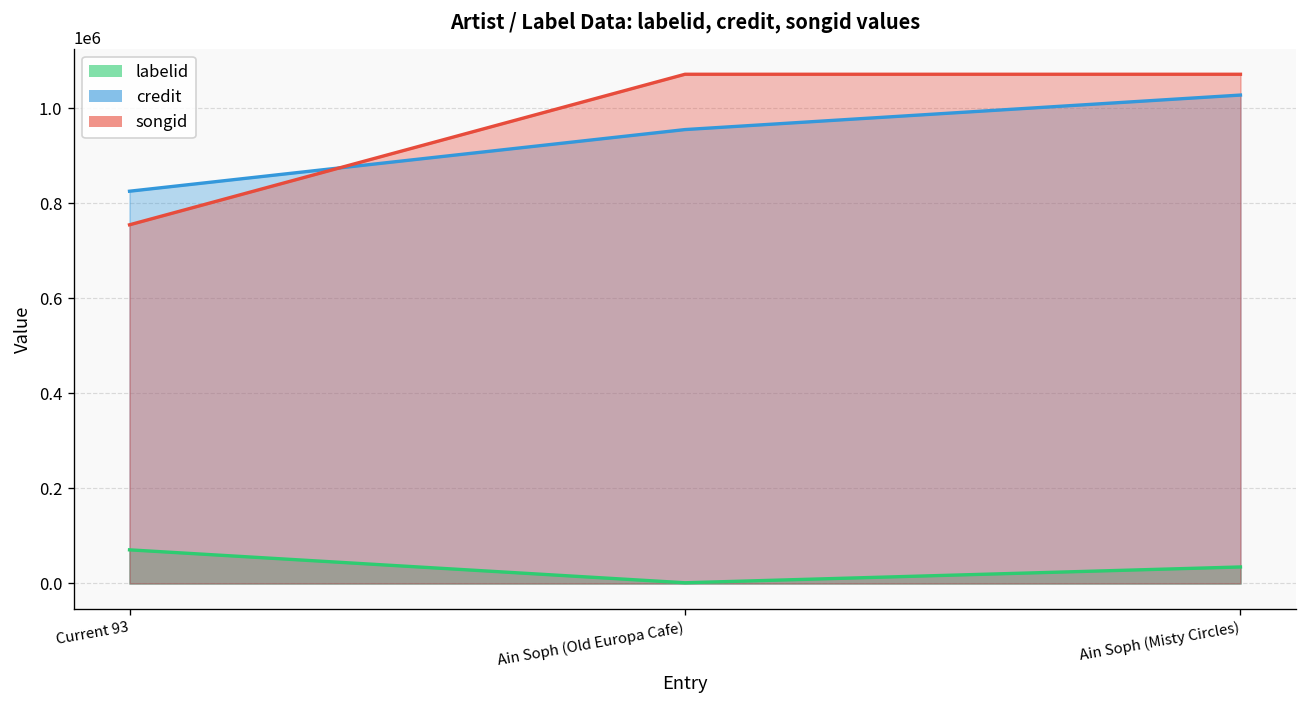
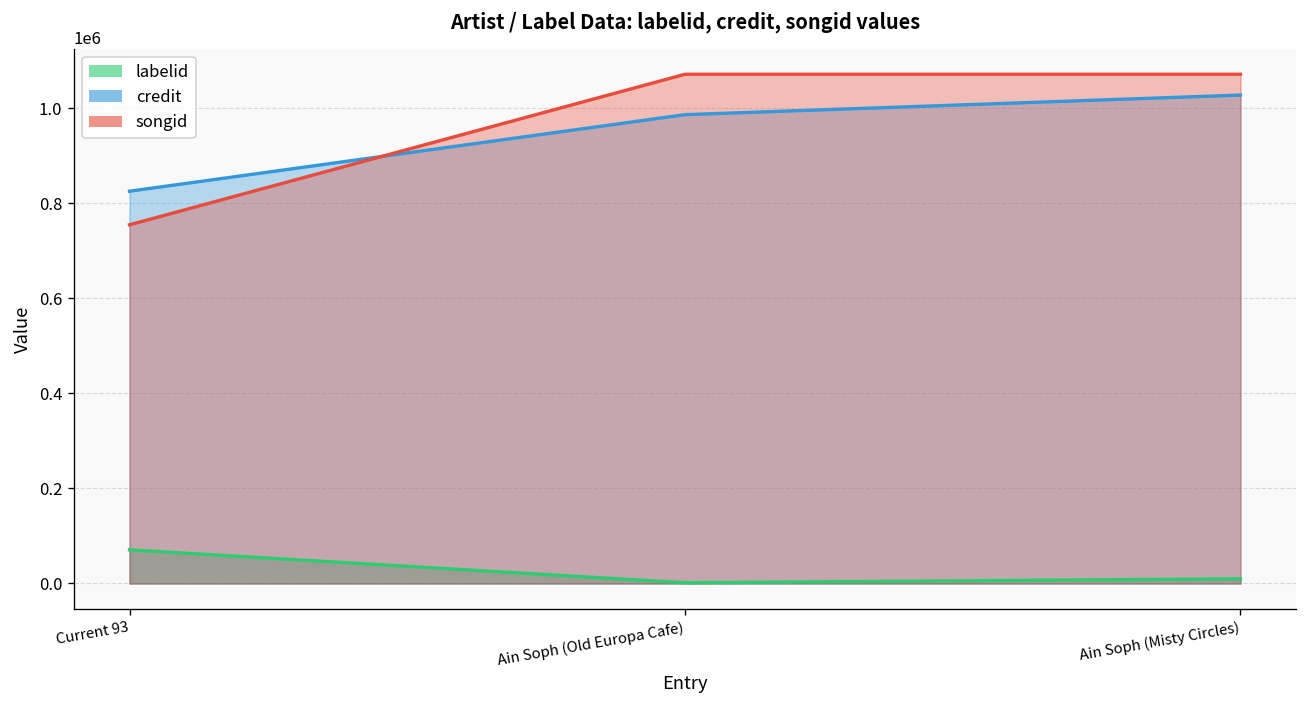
  {
    "labelid": {
      "Current 93": 70000,
      "Ain Soph (Old Europa Cafe)": 0,
-     "Ain Soph (Misty Circles)": 30000
+     "Ain Soph (Misty Circles)": 10000
    },
    "credit": {
      "Current 93": 830000,
-     "Ain Soph (Old Europa Cafe)": 950000,
+     "Ain Soph (Old Europa Cafe)": 990000,
      "Ain Soph (Misty Circles)": 1030000
    },
    "songid": {
      "Current 93": 750000,
      "Ain Soph (Old Europa Cafe)": 1070000,
      "Ain Soph (Misty Circles)": 1070000
    }
  }
